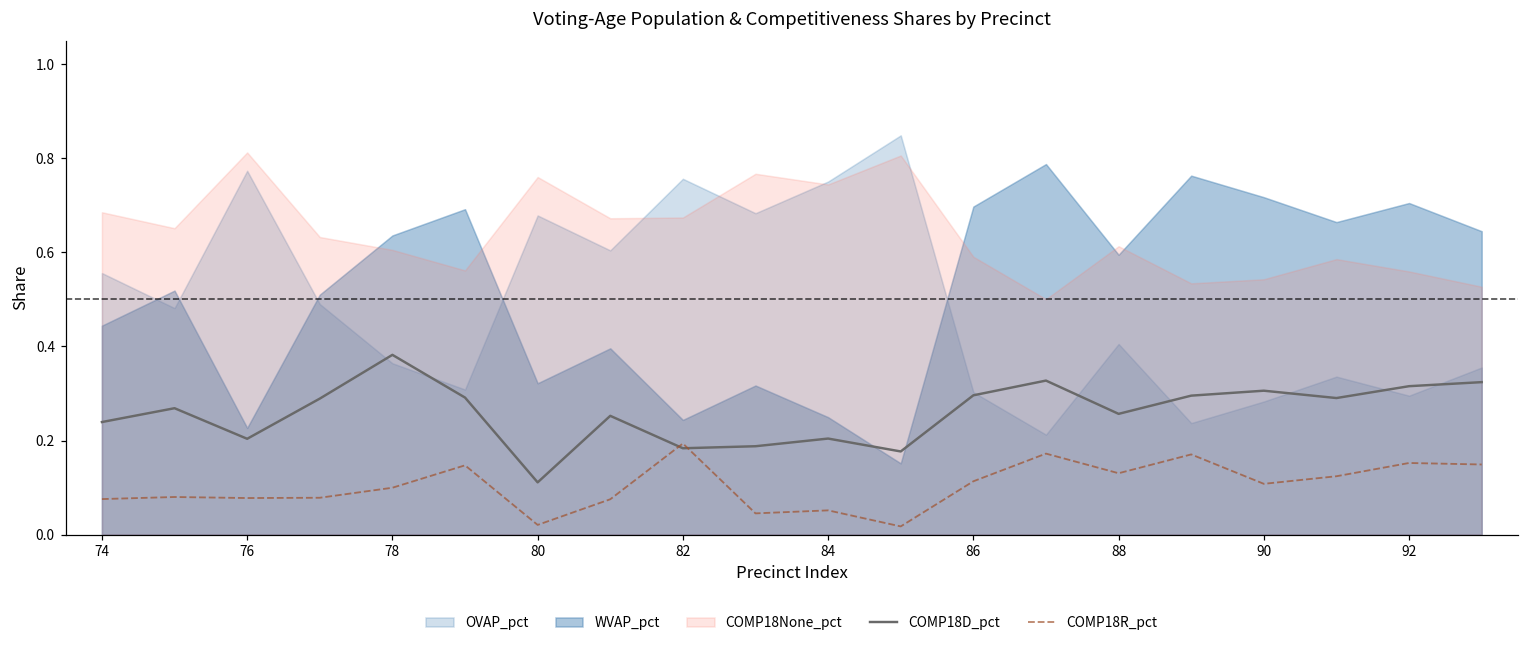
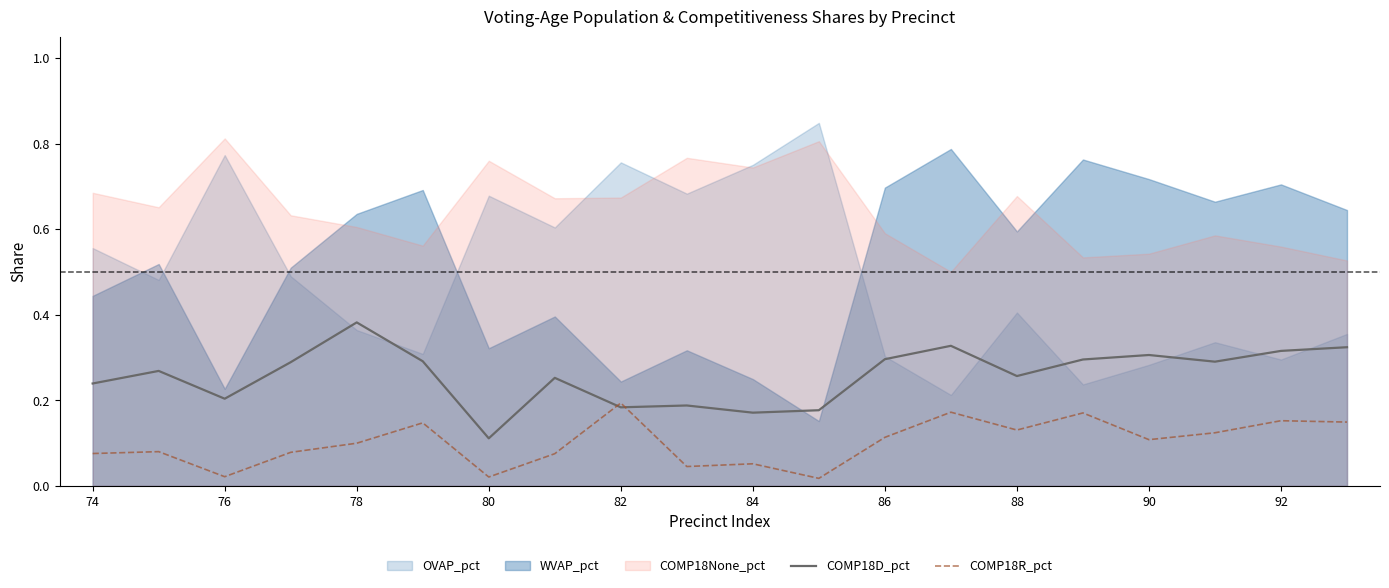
  {
    "COMP18D_pct": {
      "74": 0.24,
      "76": 0.20,
      "78": 0.38,
      "80": 0.11,
      "82": 0.18,
-     "84": 0.20,
+     "84": 0.17,
      "86": 0.30,
      "88": 0.26,
      "90": 0.31,
      "92": 0.32
    },
    "COMP18R_pct": {
      "74": 0.08,
-     "76": 0.08,
+     "76": 0.02,
      "78": 0.10,
      "80": 0.02,
      "82": 0.19,
      "84": 0.05,
      "86": 0.11,
      "88": 0.13,
      "90": 0.11,
      "92": 0.15
    },
    "COMP18None_pct": {
      "74": 0.69,
      "76": 0.81,
      "78": 0.61,
      "80": 0.76,
      "82": 0.67,
      "84": 0.74,
      "86": 0.59,
-     "88": 0.61,
+     "88": 0.68,
      "90": 0.54,
      "92": 0.56
    }
  }
